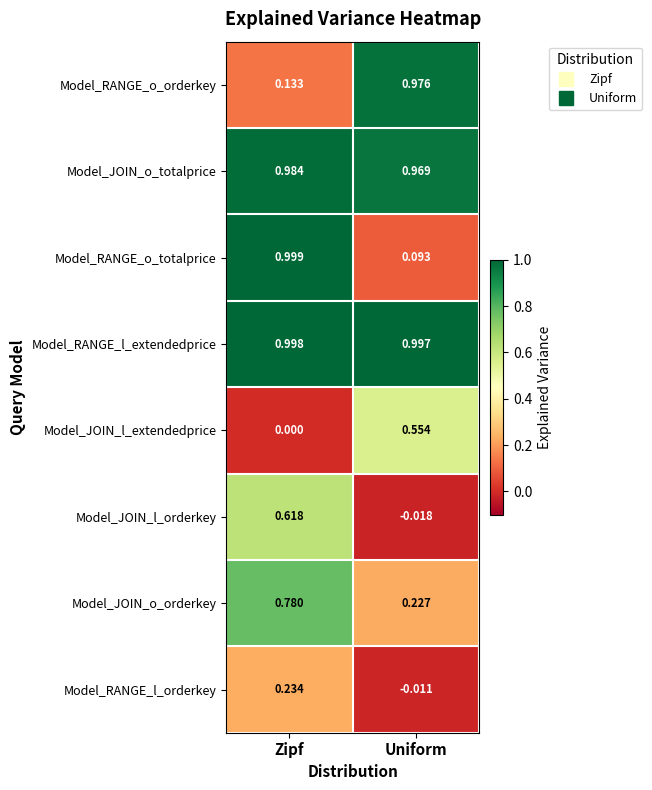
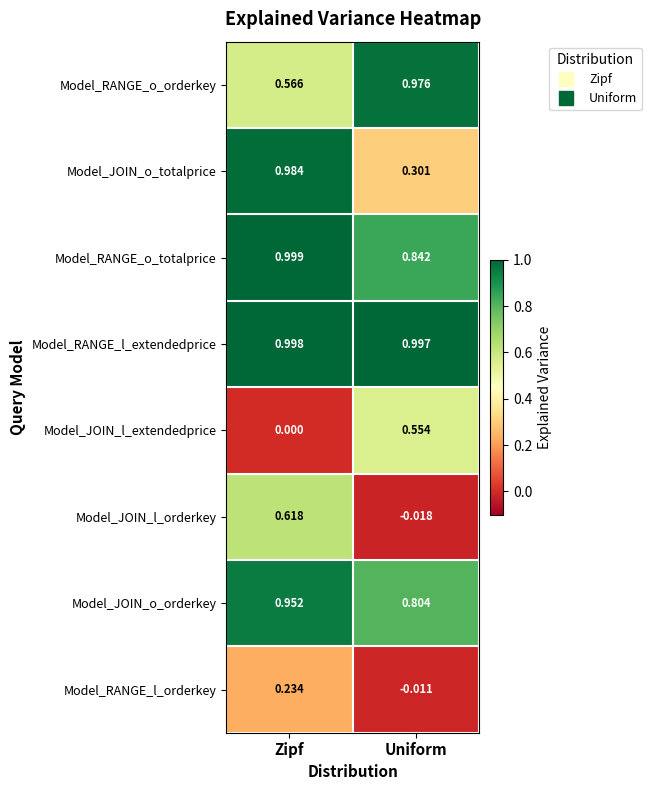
  {
    "Model_RANGE_o_orderkey": {
-     "Zipf": 0.133,
+     "Zipf": 0.566,
      "Uniform": 0.976
    },
    "Model_JOIN_o_totalprice": {
      "Zipf": 0.984,
-     "Uniform": 0.969
+     "Uniform": 0.301
    },
    "Model_RANGE_o_totalprice": {
      "Zipf": 0.999,
-     "Uniform": 0.093
+     "Uniform": 0.842
    },
    "Model_RANGE_l_extendedprice": {
      "Zipf": 0.998,
      "Uniform": 0.997
    },
    "Model_JOIN_l_extendedprice": {
      "Zipf": 0.000,
      "Uniform": 0.554
    },
    "Model_JOIN_l_orderkey": {
      "Zipf": 0.618,
      "Uniform": -0.018
    },
    "Model_JOIN_o_orderkey": {
-     "Zipf": 0.780,
-     "Uniform": 0.227
+     "Zipf": 0.952,
+     "Uniform": 0.804
    },
    "Model_RANGE_l_orderkey": {
      "Zipf": 0.234,
      "Uniform": -0.011
    }
  }
